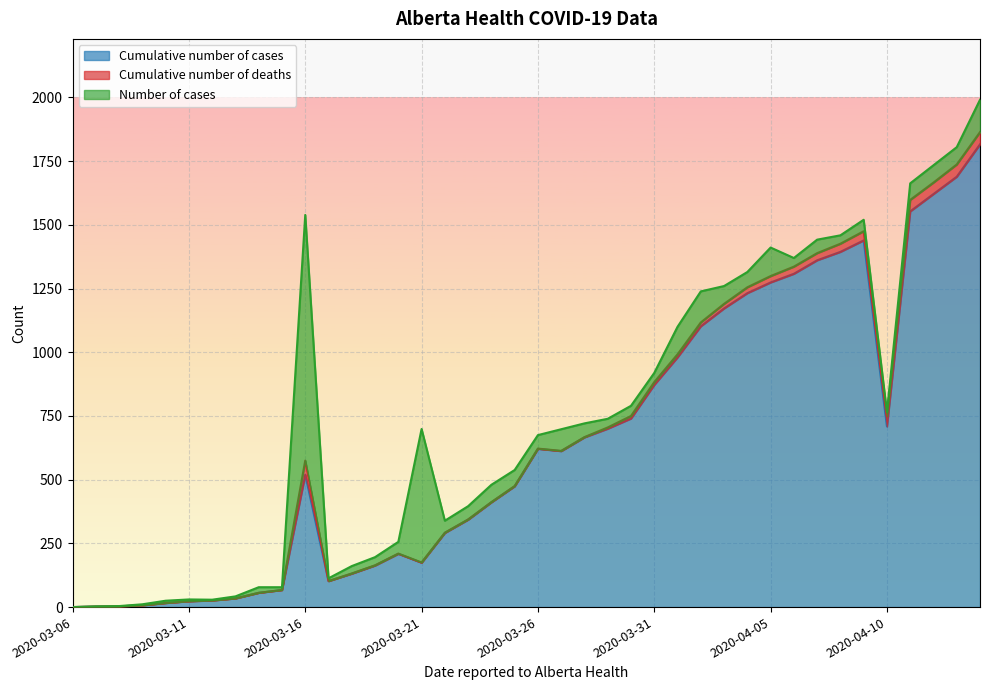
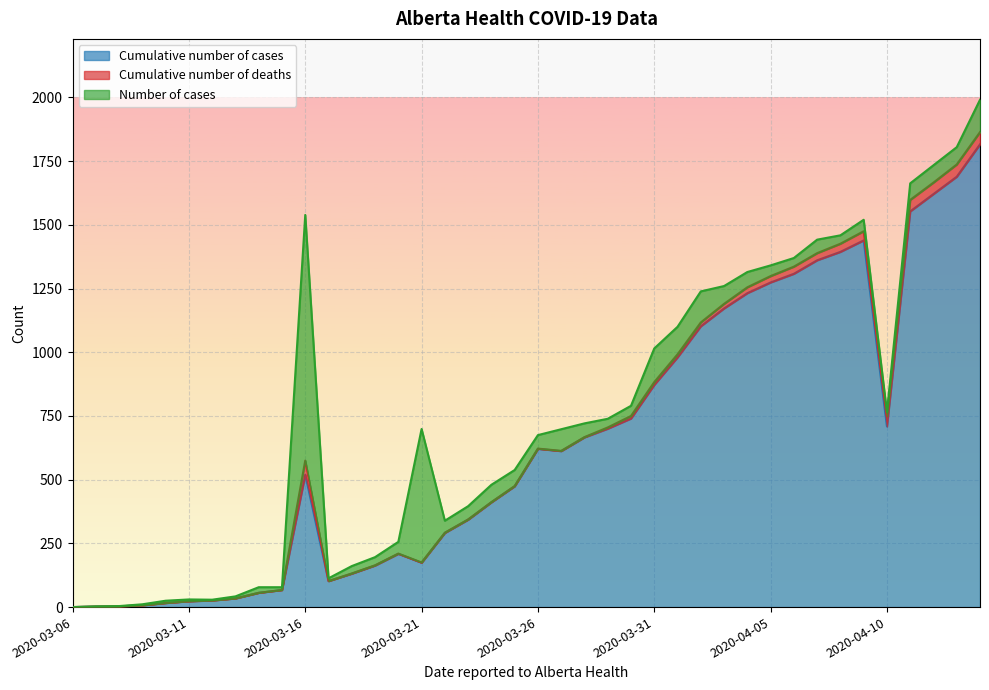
  {
    "Cumulative number of cases": {
      "2020-03-16": 520,
      "2020-03-31": 870,
      "2020-04-05": 1270,
      "2020-04-10": 710
    },
    "Cumulative number of deaths": {
      "2020-03-16": 60,
      "2020-03-31": 10,
      "2020-04-05": 30,
      "2020-04-10": 40
    },
    "Number of cases": {
      "2020-03-16": 960,
      "2020-03-21": 520,
      "2020-03-26": 50,
-     "2020-03-31": 40,
-     "2020-04-05": 110,
+     "2020-03-31": 130,
+     "2020-04-05": 40,
      "2020-04-10": 20
    }
  }
